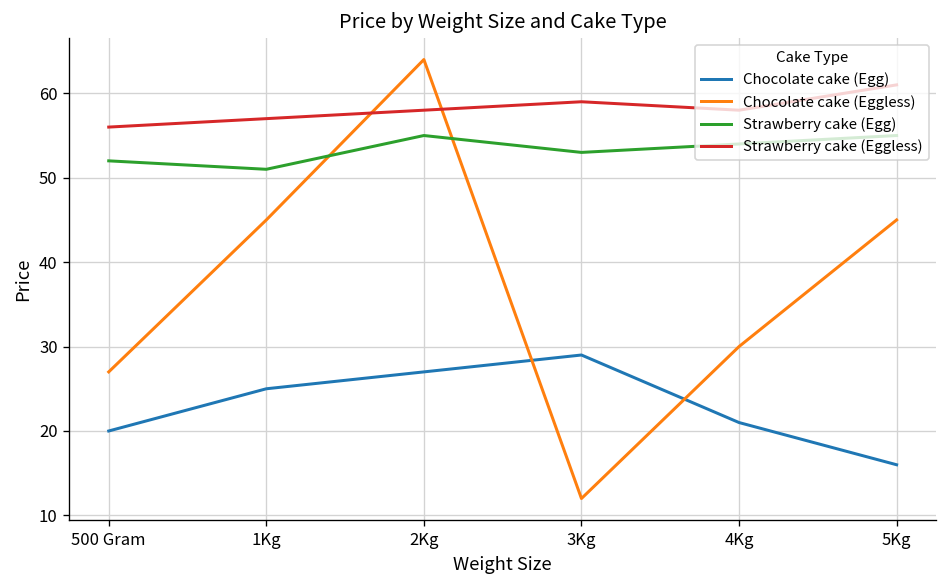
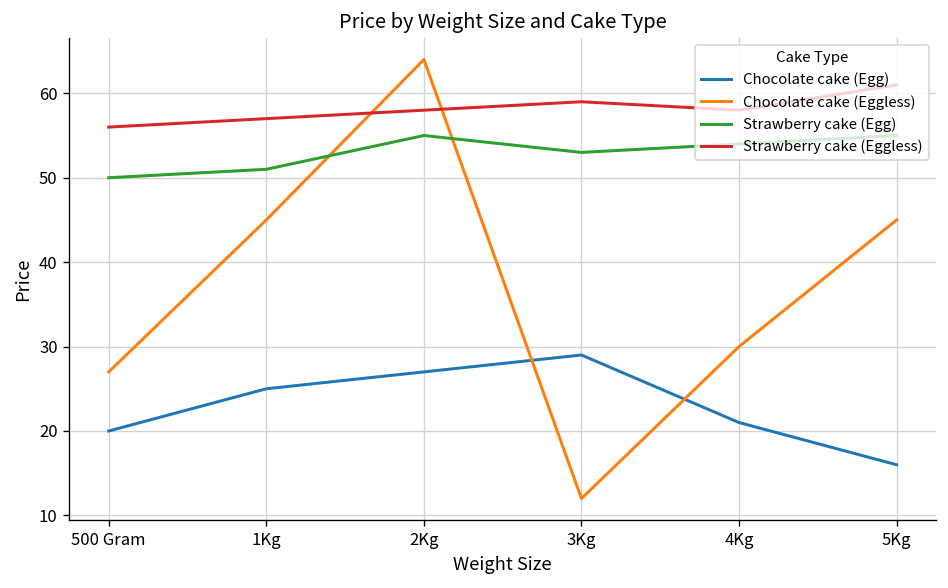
  {
    "Chocolate cake (Egg)": {
      "500 Gram": 20,
      "1Kg": 25,
      "2Kg": 27,
      "3Kg": 29,
      "4Kg": 21,
      "5Kg": 16
    },
    "Chocolate cake (Eggless)": {
      "500 Gram": 27,
      "1Kg": 45,
      "2Kg": 64,
      "3Kg": 12,
      "4Kg": 30,
      "5Kg": 45
    },
    "Strawberry cake (Egg)": {
-     "500 Gram": 52,
+     "500 Gram": 50,
      "1Kg": 51,
      "2Kg": 55,
      "3Kg": 53
    },
    "Strawberry cake (Eggless)": {
      "500 Gram": 56,
      "1Kg": 57,
      "2Kg": 58,
      "3Kg": 59
    }
  }
